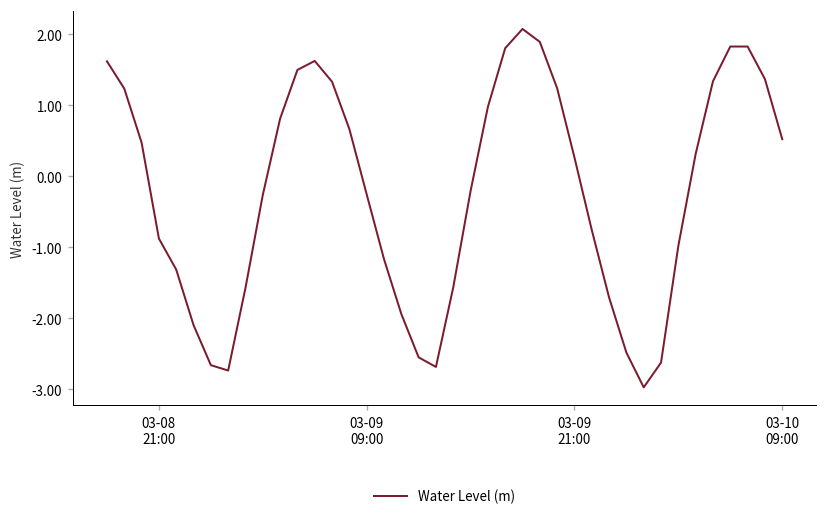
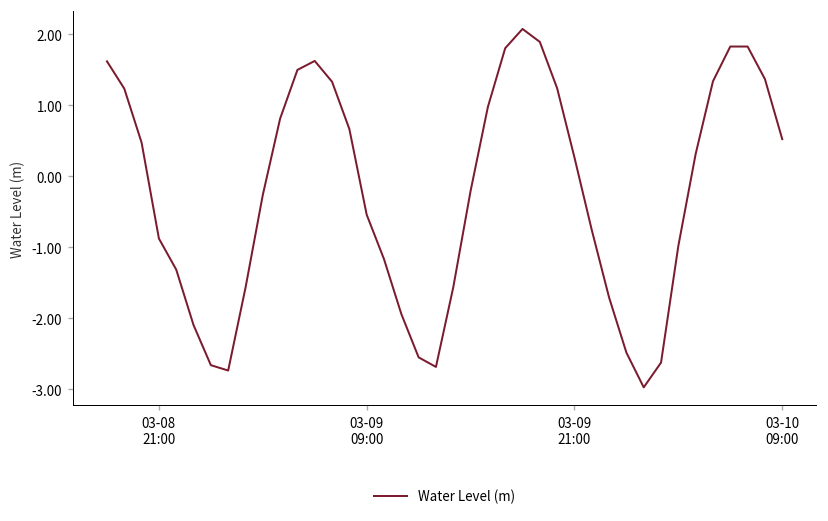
  {
    "03-08 21:00": -0.9,
-   "03-09 09:00": -0.3,
+   "03-09 09:00": -0.5,
    "03-09 21:00": 0.3,
    "03-10 09:00": 0.5
  }
